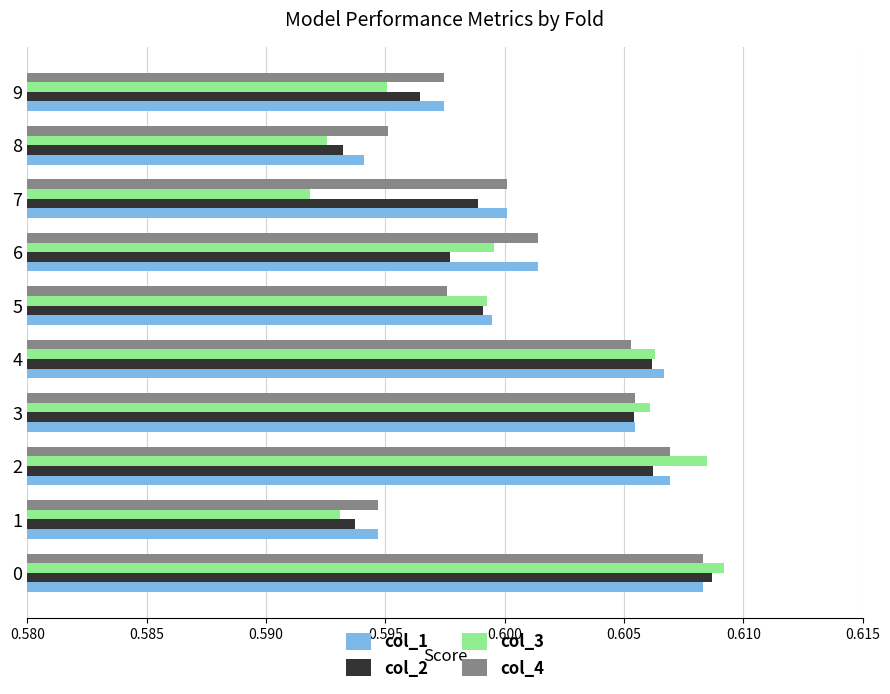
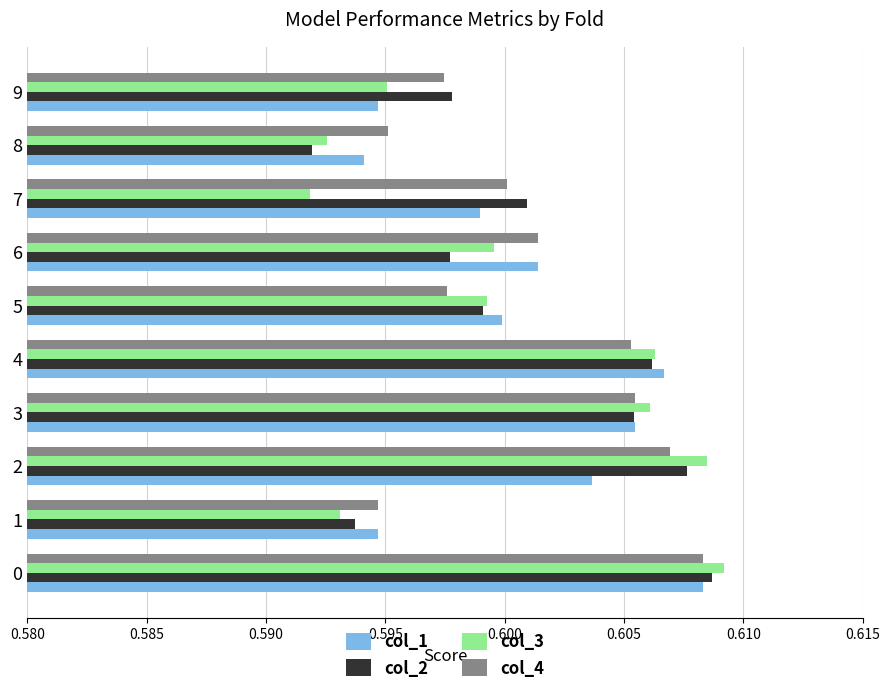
  {
    "col_1": {
-     "9": 0.5975,
+     "9": 0.5947,
      "8": 0.5941,
-     "7": 0.6001,
+     "7": 0.5990,
      "6": 0.6014,
-     "5": 0.5995,
+     "5": 0.5999,
      "4": 0.6067,
      "3": 0.6055,
-     "2": 0.6069,
+     "2": 0.6036,
      "1": 0.5947,
      "0": 0.6083
    },
    "col_2": {
-     "9": 0.5964,
-     "8": 0.5932,
-     "7": 0.5989,
+     "9": 0.5978,
+     "8": 0.5919,
+     "7": 0.6010,
      "6": 0.5977,
      "5": 0.5991,
      "4": 0.6062,
      "3": 0.6054,
-     "2": 0.6062,
+     "2": 0.6077,
      "1": 0.5937,
      "0": 0.6087
    },
    "col_3": {
      "9": 0.5951,
      "8": 0.5926,
      "7": 0.5918,
      "6": 0.5996,
      "5": 0.5993,
      "4": 0.6063,
      "3": 0.6061,
      "2": 0.6085,
      "1": 0.5931,
      "0": 0.6092
    },
    "col_4": {
      "9": 0.5975,
      "8": 0.5951,
      "7": 0.6001,
      "6": 0.6014,
      "5": 0.5976,
      "4": 0.6053,
      "3": 0.6055,
      "2": 0.6069,
      "1": 0.5947,
      "0": 0.6083
    }
  }
